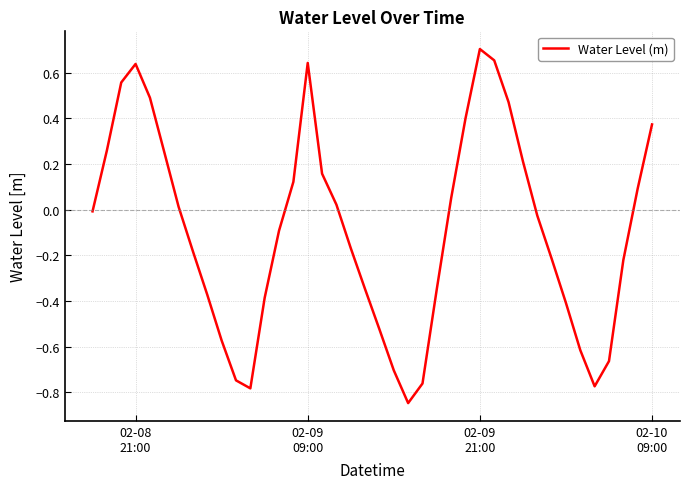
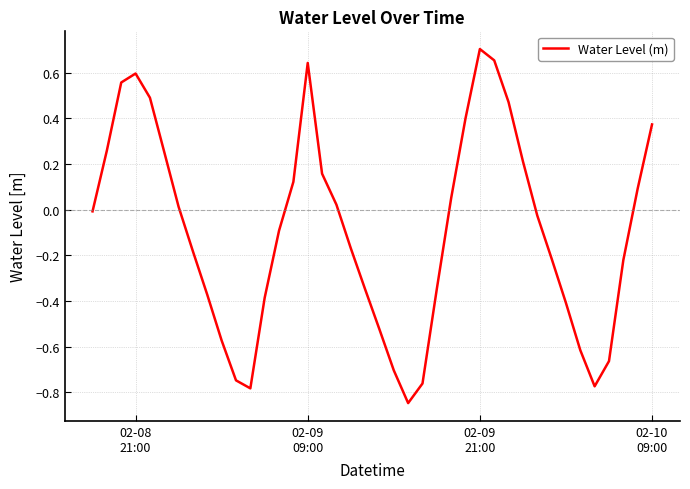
  {
-   "02-08 21:00": 0.64,
+   "02-08 21:00": 0.60,
    "02-09 09:00": 0.64,
    "02-09 21:00": 0.70,
    "02-10 09:00": 0.37
  }
